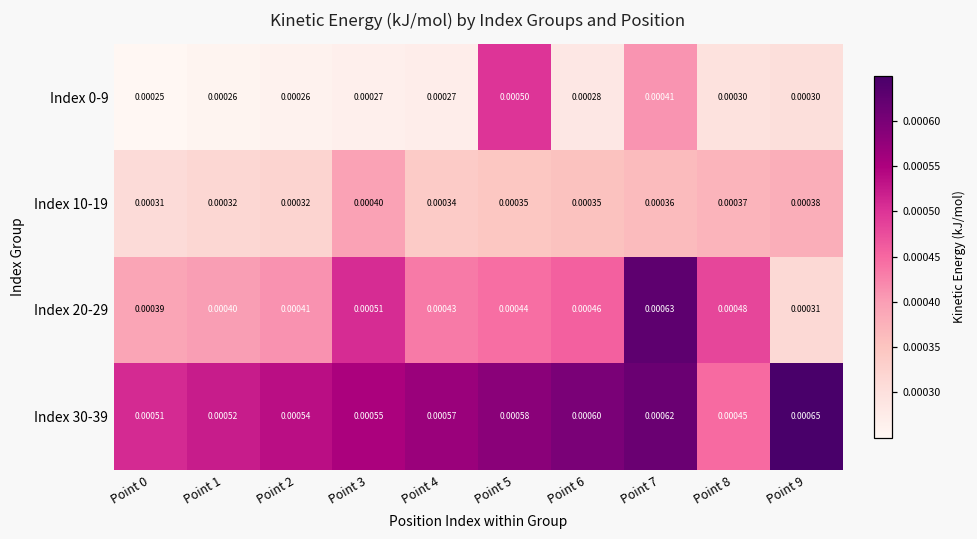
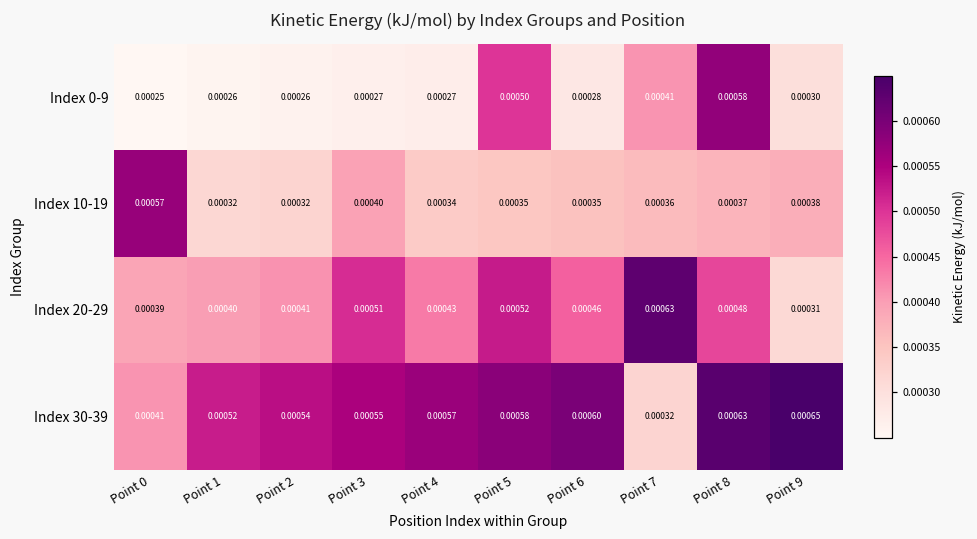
  {
    "Index 0-9": {
      "Point 0": 0.00025,
      "Point 1": 0.00026,
      "Point 2": 0.00026,
      "Point 3": 0.00027,
      "Point 4": 0.00027,
      "Point 5": 0.00050,
      "Point 6": 0.00028,
      "Point 7": 0.00041,
-     "Point 8": 0.00030,
+     "Point 8": 0.00058,
      "Point 9": 0.00030
    },
    "Index 10-19": {
-     "Point 0": 0.00031,
+     "Point 0": 0.00057,
      "Point 1": 0.00032,
      "Point 2": 0.00032,
      "Point 3": 0.00040,
      "Point 4": 0.00034,
      "Point 5": 0.00035,
      "Point 6": 0.00035,
      "Point 7": 0.00036,
      "Point 8": 0.00037,
      "Point 9": 0.00038
    },
    "Index 20-29": {
      "Point 0": 0.00039,
      "Point 1": 0.00040,
      "Point 2": 0.00041,
      "Point 3": 0.00051,
      "Point 4": 0.00043,
-     "Point 5": 0.00044,
+     "Point 5": 0.00052,
      "Point 6": 0.00046,
      "Point 7": 0.00063,
      "Point 8": 0.00048,
      "Point 9": 0.00031
    },
    "Index 30-39": {
-     "Point 0": 0.00051,
+     "Point 0": 0.00041,
      "Point 1": 0.00052,
      "Point 2": 0.00054,
      "Point 3": 0.00055,
      "Point 4": 0.00057,
      "Point 5": 0.00058,
      "Point 6": 0.00060,
-     "Point 7": 0.00062,
-     "Point 8": 0.00045,
+     "Point 7": 0.00032,
+     "Point 8": 0.00063,
      "Point 9": 0.00065
    }
  }
